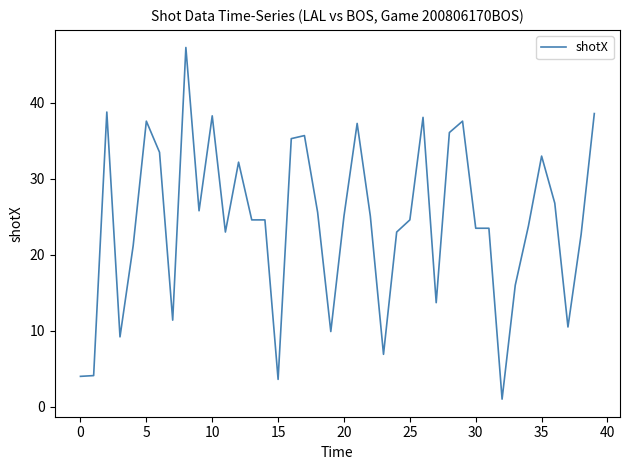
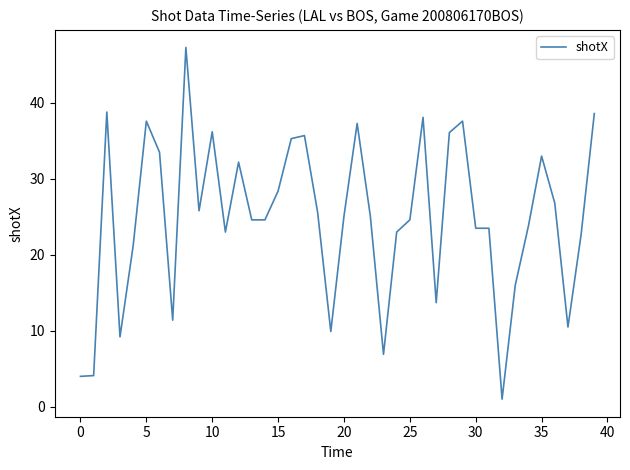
  {
    "0": 4,
    "5": 38,
-   "10": 38,
-   "15": 4,
+   "10": 36,
+   "15": 28,
    "20": 25,
    "25": 25,
    "30": 24,
    "35": 33
  }
